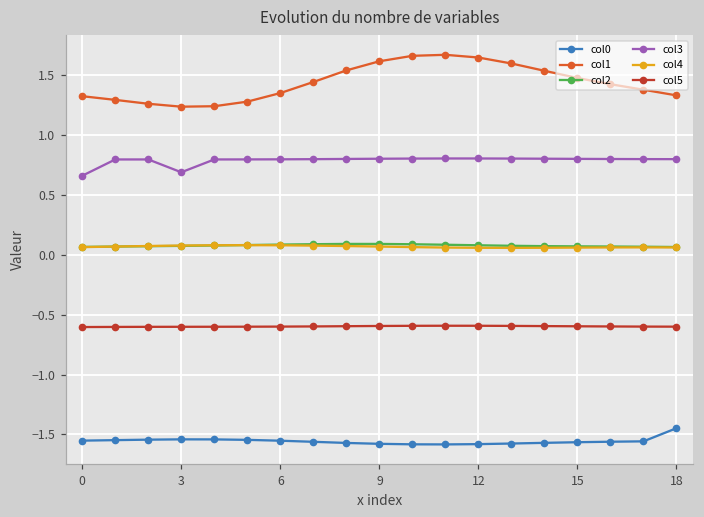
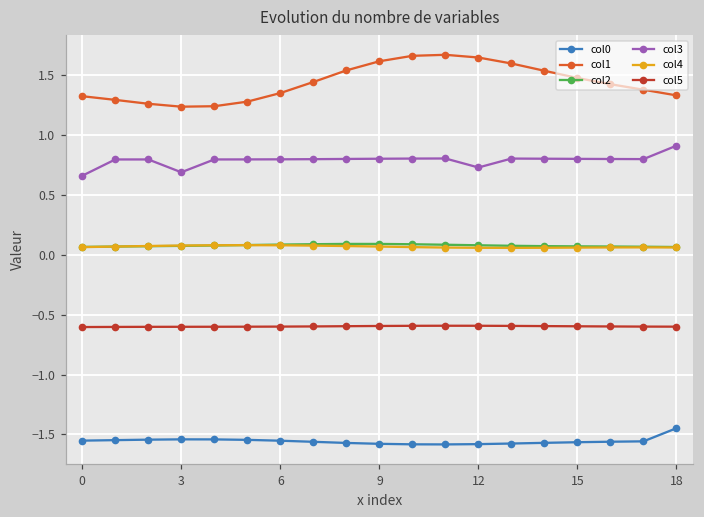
  {
    "col0": {
      "0": -1.55,
      "3": -1.54,
      "6": -1.55,
      "9": -1.58,
      "12": -1.58,
      "15": -1.57,
      "18": -1.45
    },
    "col3": {
      "0": 0.66,
      "3": 0.69,
      "6": 0.80,
      "9": 0.80,
-     "12": 0.80,
+     "12": 0.73,
      "15": 0.80,
-     "18": 0.80
+     "18": 0.91
    }
  }
